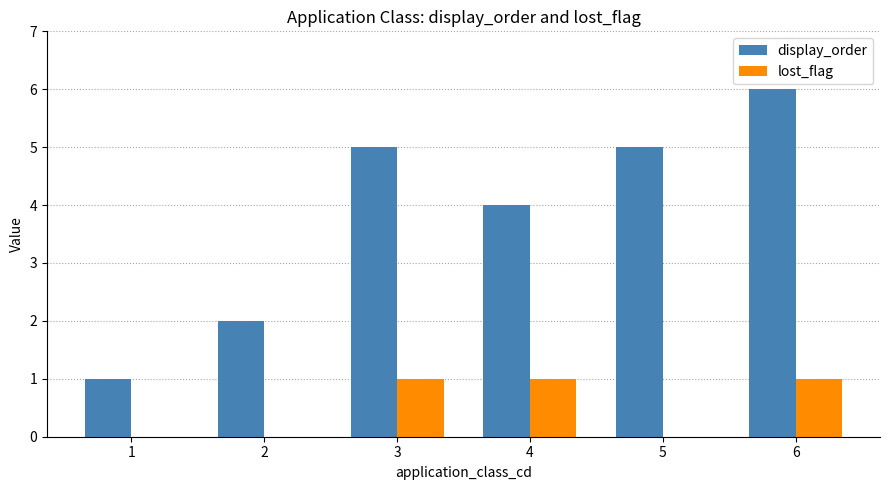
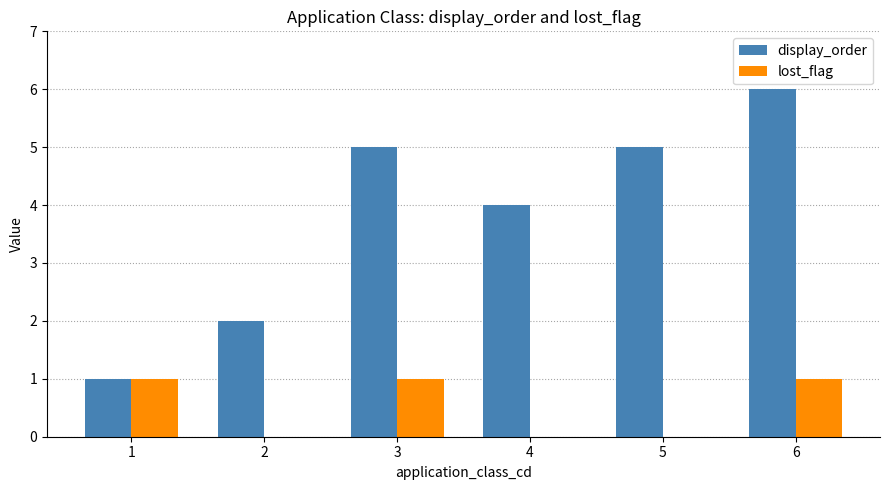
  {
    "display_order": {
      "1": 1,
      "2": 2,
      "3": 5,
      "4": 4,
      "5": 5,
      "6": 6
    },
    "lost_flag": {
-     "1": 0,
+     "1": 1,
      "2": 0,
      "3": 1,
-     "4": 1,
+     "4": 0,
      "5": 0,
      "6": 1
    }
  }
